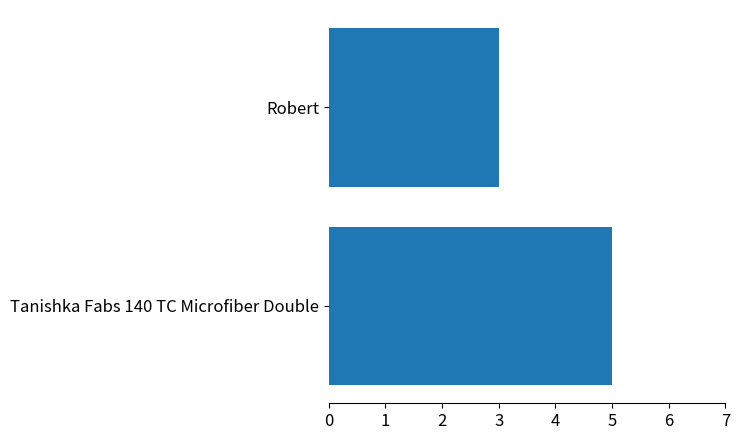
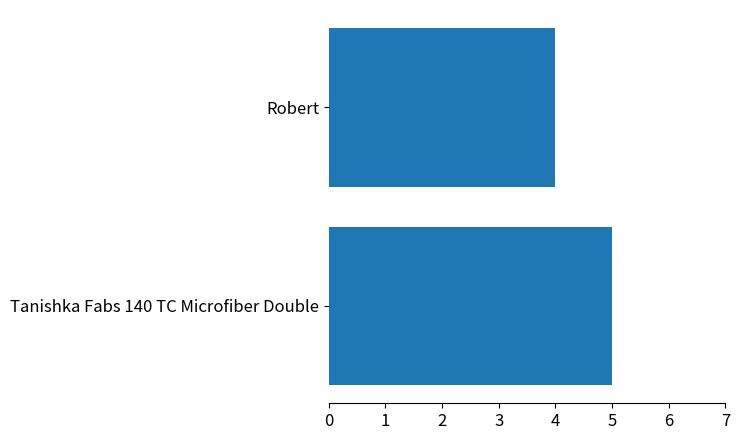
  {
-   "Robert": 3,
+   "Robert": 4,
    "Tanishka Fabs 140 TC Microfiber Double": 5
  }
